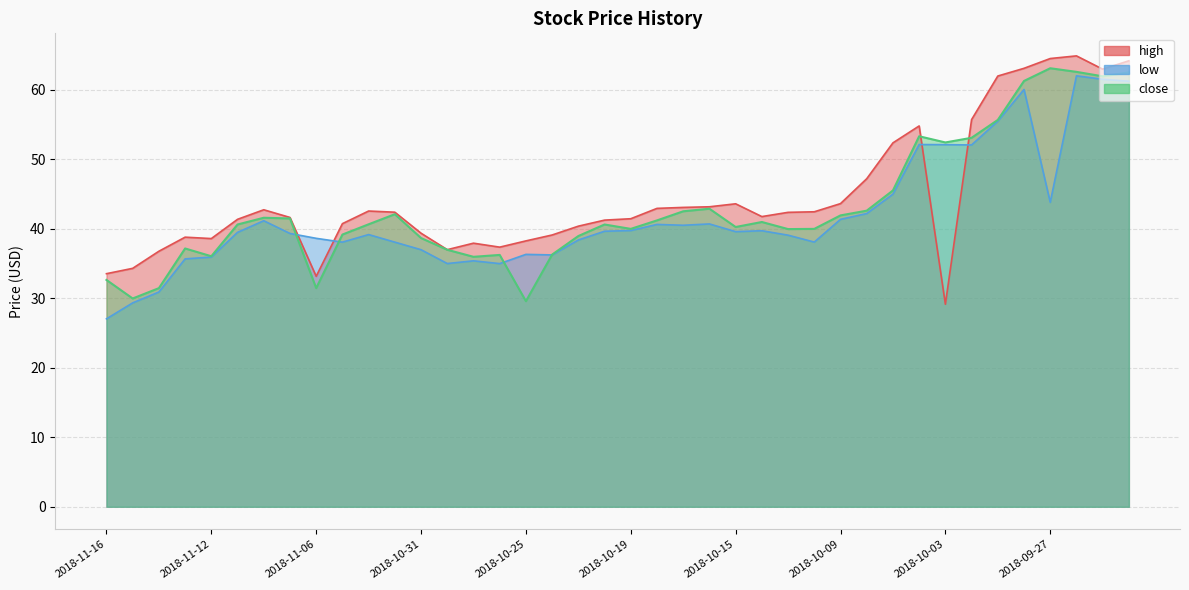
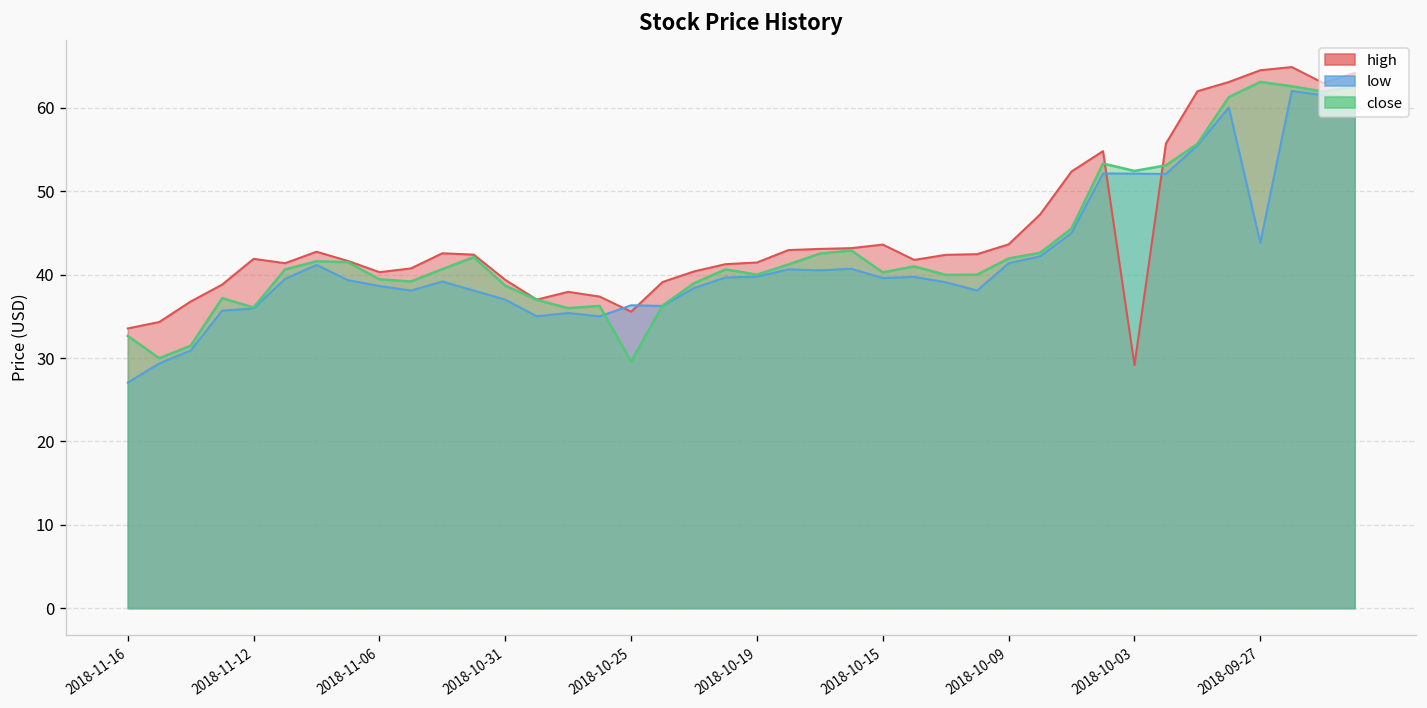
  {
    "high": {
      "2018-11-16": 34,
-     "2018-11-12": 39,
-     "2018-11-06": 33,
+     "2018-11-12": 42,
+     "2018-11-06": 40,
      "2018-10-31": 39,
-     "2018-10-25": 38,
+     "2018-10-25": 36,
      "2018-10-19": 41,
      "2018-10-15": 44,
      "2018-10-09": 44,
      "2018-10-03": 29,
      "2018-09-27": 65
    },
    "low": {
      "2018-11-16": 27,
      "2018-11-06": 39,
      "2018-10-31": 37,
      "2018-10-25": 36,
      "2018-10-15": 40,
      "2018-10-09": 41,
      "2018-09-27": 44
    },
    "close": {
      "2018-11-16": 33,
-     "2018-11-06": 31,
+     "2018-11-06": 39,
      "2018-10-31": 39,
      "2018-10-25": 30,
      "2018-10-15": 40,
      "2018-10-09": 42,
      "2018-09-27": 63
    }
  }
